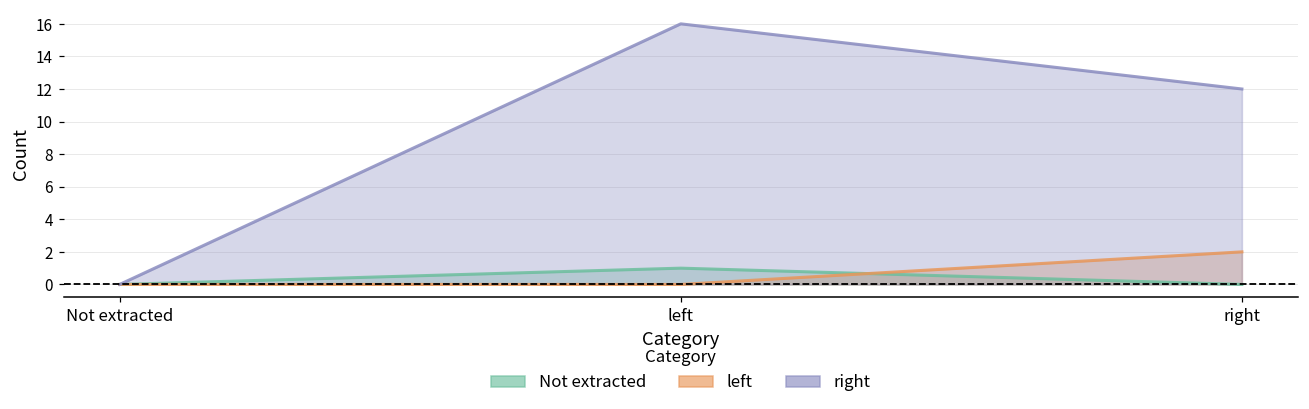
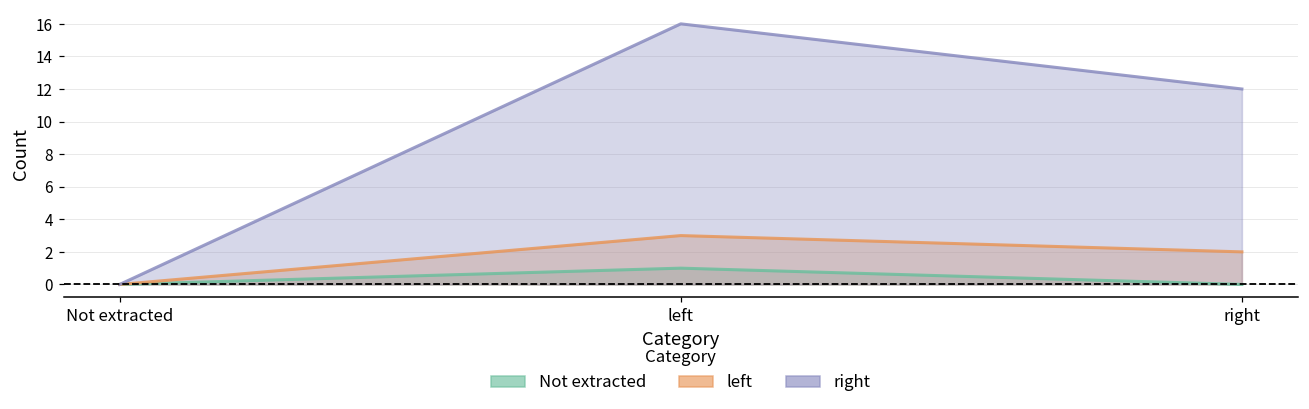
  {
    "left": {
-     "left": 0,
+     "left": 3,
      "right": 2
    }
  }
